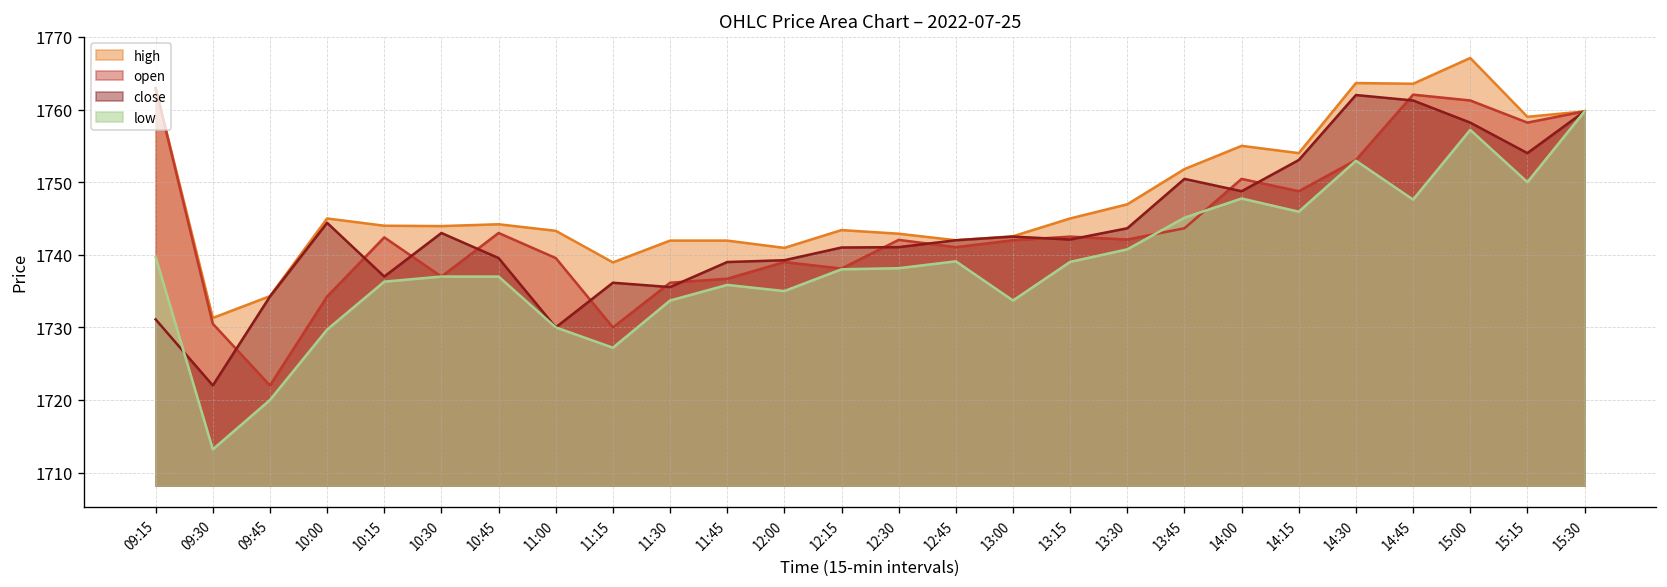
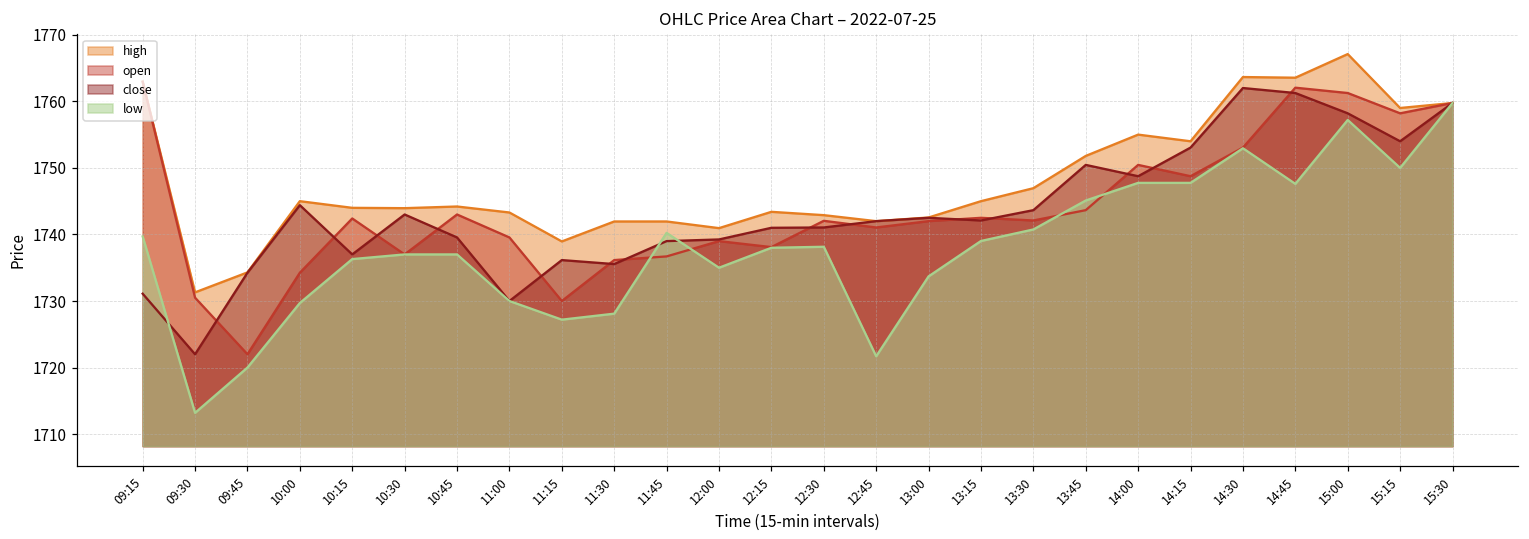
  {
    "low": {
      "09:15": 1740,
      "09:30": 1713,
      "09:45": 1720,
      "10:00": 1730,
      "10:15": 1736,
      "10:45": 1737,
      "11:15": 1727,
-     "11:30": 1734,
-     "11:45": 1736,
+     "11:30": 1728,
+     "11:45": 1740,
      "12:00": 1735,
      "12:30": 1738,
-     "12:45": 1739,
+     "12:45": 1722,
      "13:00": 1734,
      "13:15": 1739,
      "13:30": 1741,
      "13:45": 1745,
      "14:00": 1748,
-     "14:15": 1746,
+     "14:15": 1748,
      "14:45": 1748,
      "15:00": 1757,
      "15:15": 1750
    }
  }
